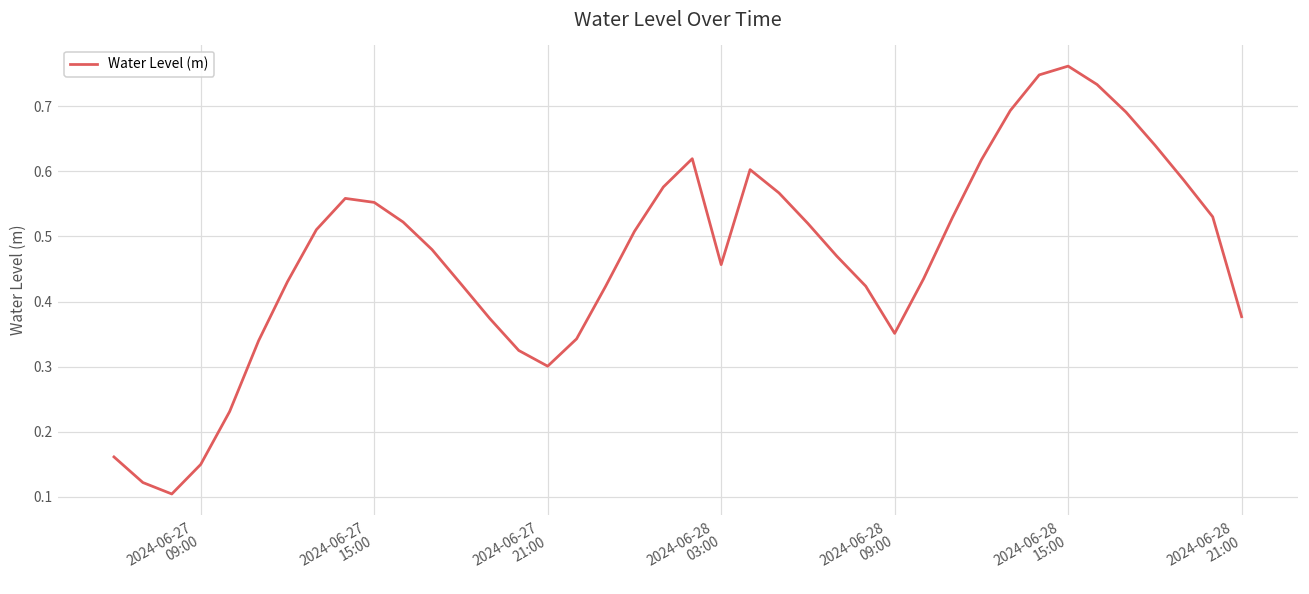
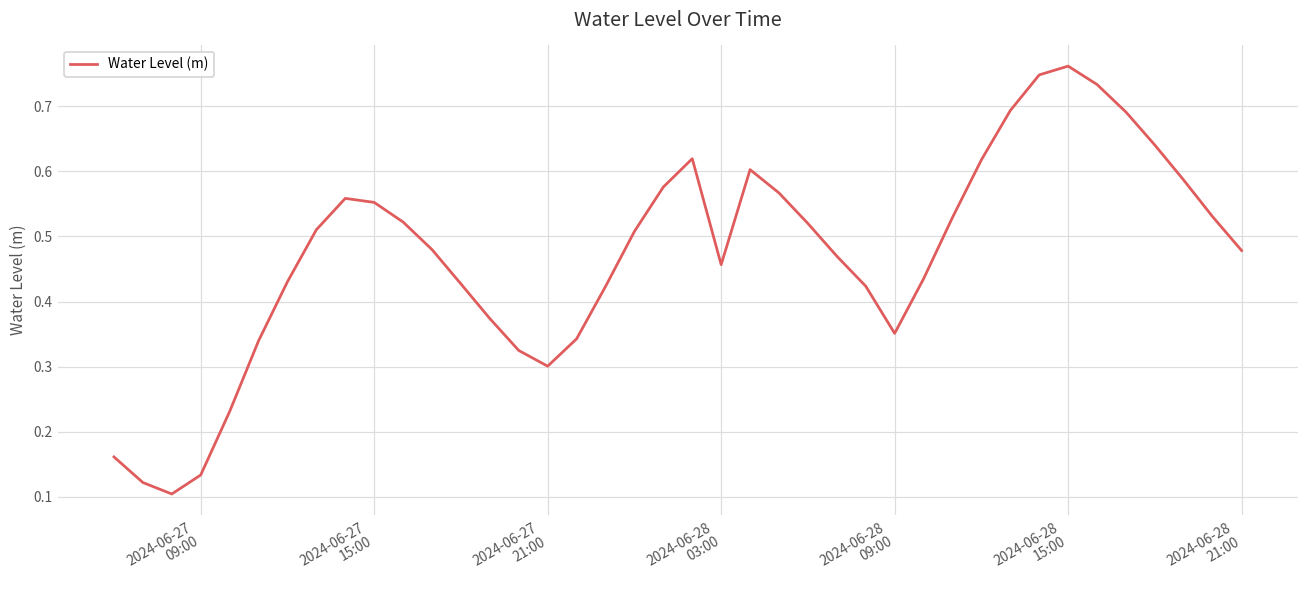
  {
-   "2024-06-27 09:00": 0.15,
+   "2024-06-27 09:00": 0.13,
    "2024-06-27 15:00": 0.55,
    "2024-06-27 21:00": 0.30,
    "2024-06-28 03:00": 0.46,
    "2024-06-28 09:00": 0.35,
    "2024-06-28 15:00": 0.76,
-   "2024-06-28 21:00": 0.38
+   "2024-06-28 21:00": 0.48
  }
